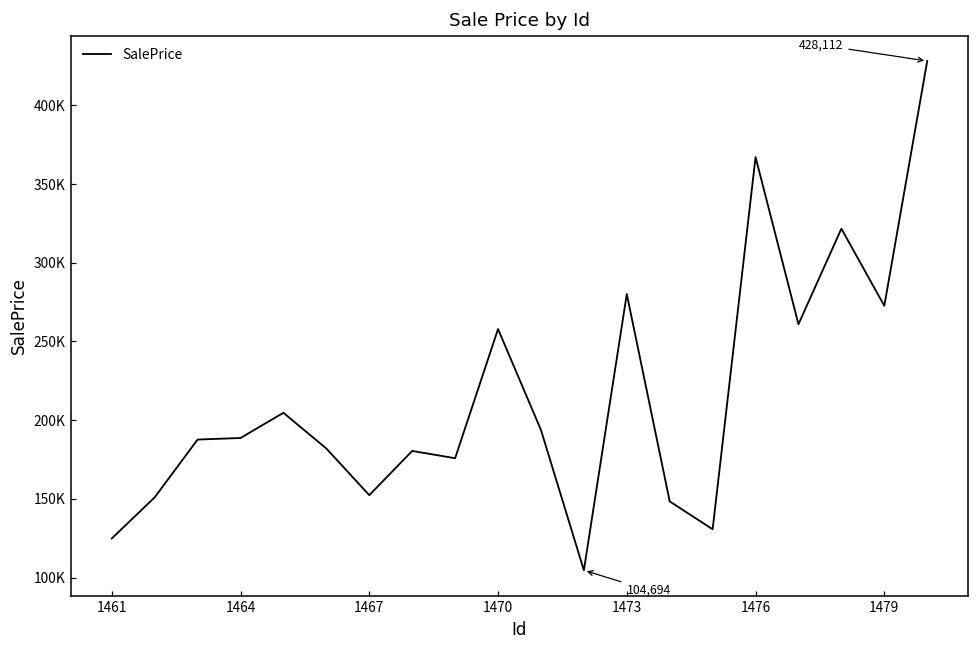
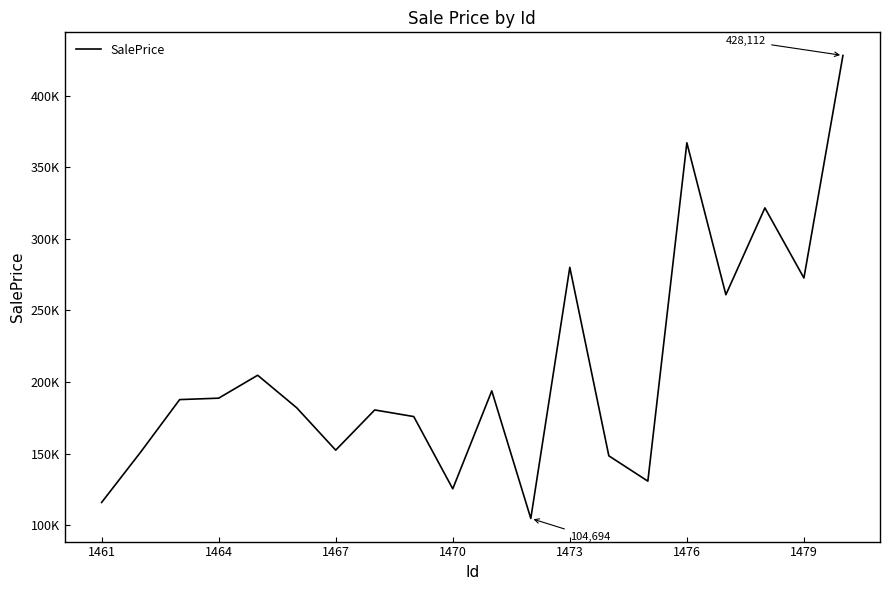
  {
-   "1461": 125000,
+   "1461": 116000,
    "1464": 189000,
    "1467": 152000,
-   "1470": 258000,
+   "1470": 125000,
    "1473": 280000,
    "1476": 367000,
    "1479": 273000
  }
